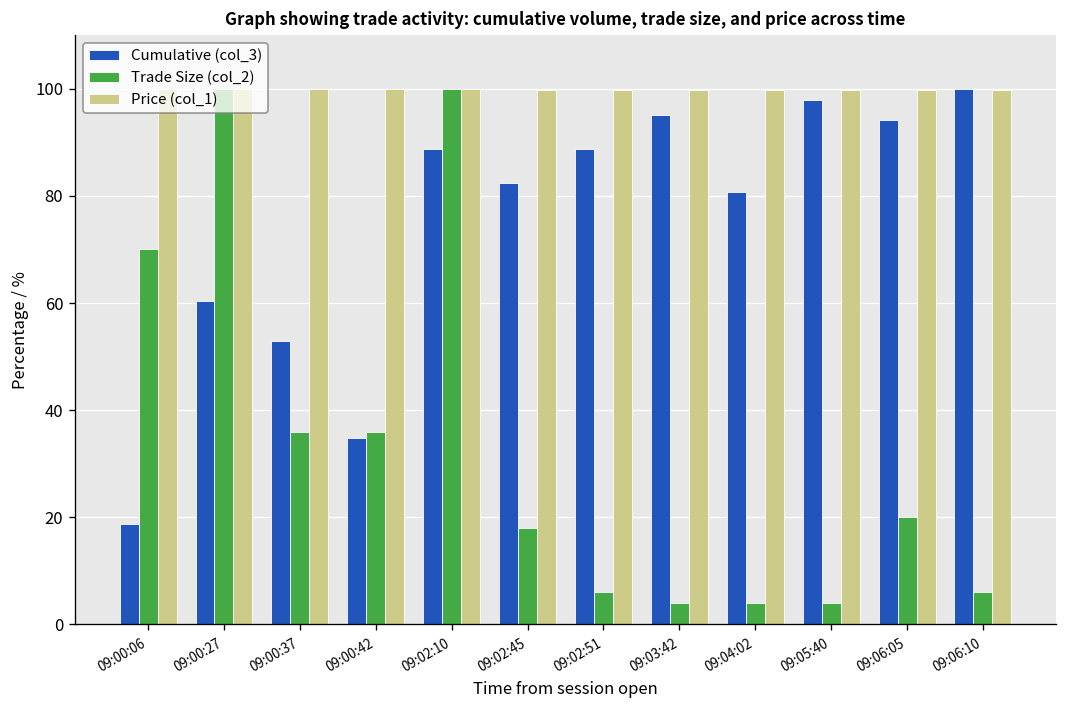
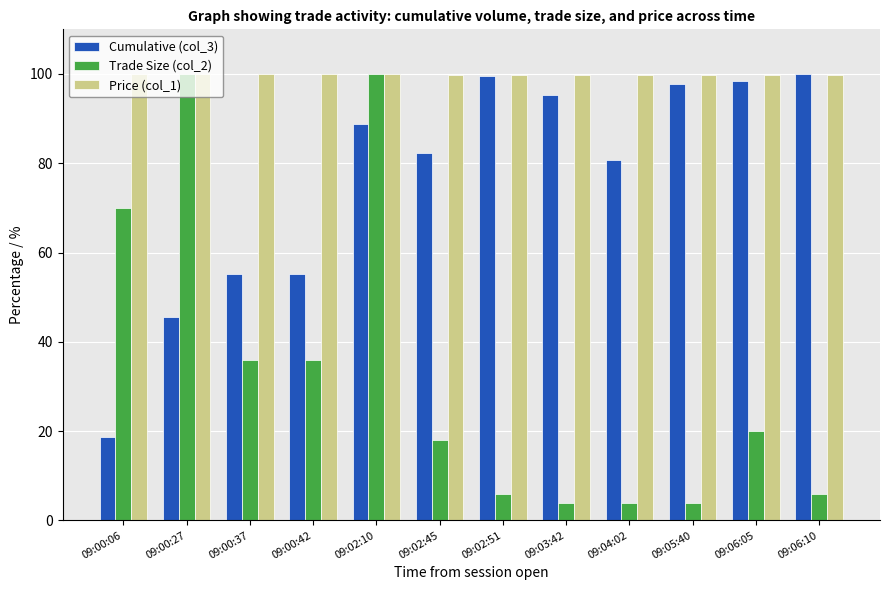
  {
    "Cumulative (col_3)": {
      "09:00:06": 19,
-     "09:00:27": 60,
-     "09:00:37": 53,
-     "09:00:42": 35,
+     "09:00:27": 45,
+     "09:00:37": 55,
+     "09:00:42": 55,
      "09:02:10": 89,
      "09:02:45": 82,
-     "09:02:51": 89,
+     "09:02:51": 99,
      "09:03:42": 95,
      "09:04:02": 81,
      "09:05:40": 98,
-     "09:06:05": 94,
+     "09:06:05": 98,
      "09:06:10": 100
    },
    "Trade Size (col_2)": {
      "09:00:06": 70,
      "09:00:37": 36,
      "09:00:42": 36,
      "09:02:10": 100,
      "09:02:45": 18,
      "09:02:51": 6,
      "09:03:42": 4,
      "09:04:02": 4,
      "09:05:40": 4,
      "09:06:05": 20,
      "09:06:10": 6
    },
    "Price (col_1)": {
      "09:00:37": 100,
      "09:00:42": 100,
      "09:02:10": 100,
      "09:02:45": 100,
      "09:02:51": 100,
      "09:03:42": 100,
      "09:04:02": 100,
      "09:05:40": 100,
      "09:06:05": 100,
      "09:06:10": 100
    }
  }
